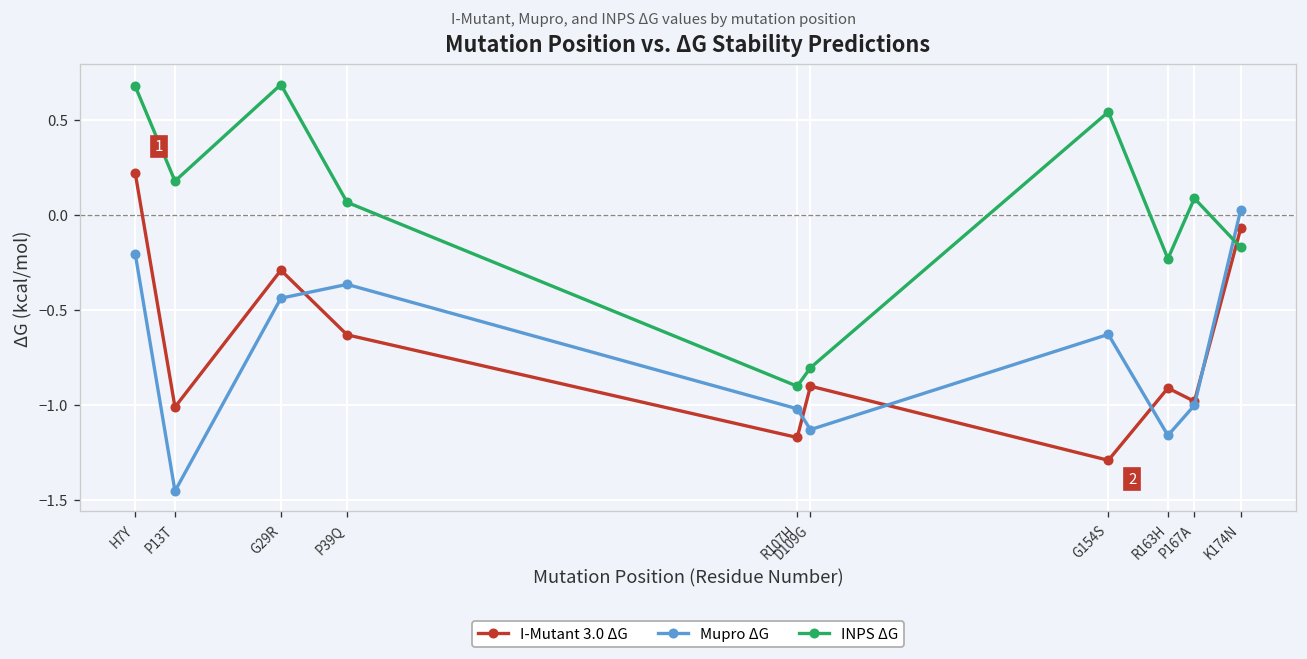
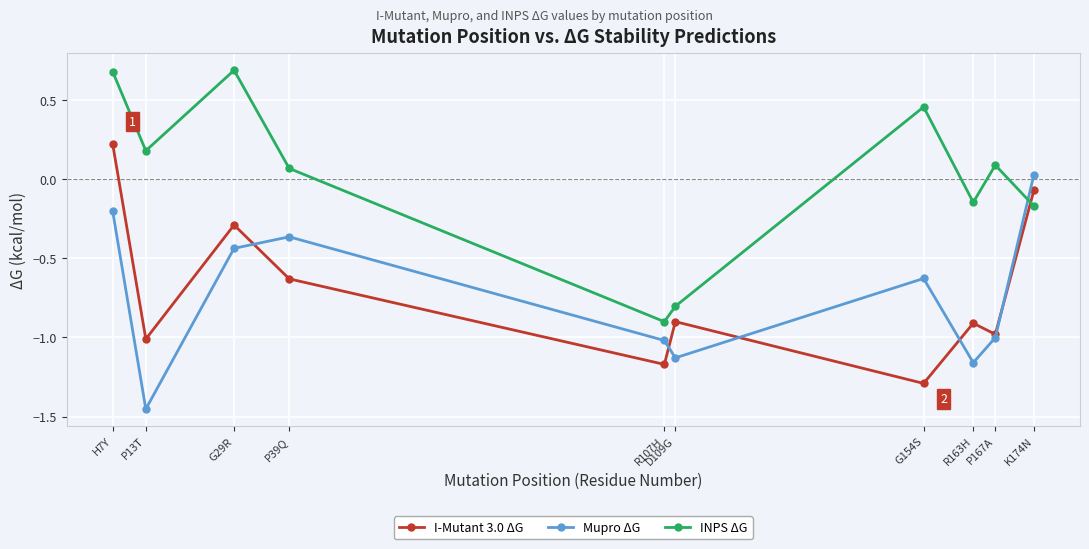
  {
    "I-Mutant 3.0 ΔG": {
      "P13T": -1.01,
      "G29R": -0.29,
      "P39Q": -0.63,
      "R107H": -1.17,
      "D109G": -0.90,
      "R163H": -0.91,
      "P167A": -0.98,
      "K174N": -0.07
    },
    "Mupro ΔG": {
      "H7Y": -0.20,
      "P13T": -1.45,
      "G29R": -0.44,
      "P39Q": -0.36,
      "R107H": -1.02,
      "D109G": -1.13,
      "G154S": -0.63,
      "R163H": -1.16,
      "P167A": -1.00,
      "K174N": 0.03
    },
    "INPS ΔG": {
      "H7Y": 0.68,
      "P13T": 0.18,
      "G29R": 0.69,
      "P39Q": 0.07,
      "R107H": -0.90,
      "D109G": -0.80,
-     "G154S": 0.54,
-     "R163H": -0.23,
+     "G154S": 0.46,
+     "R163H": -0.15,
      "P167A": 0.09,
      "K174N": -0.17
    }
  }
